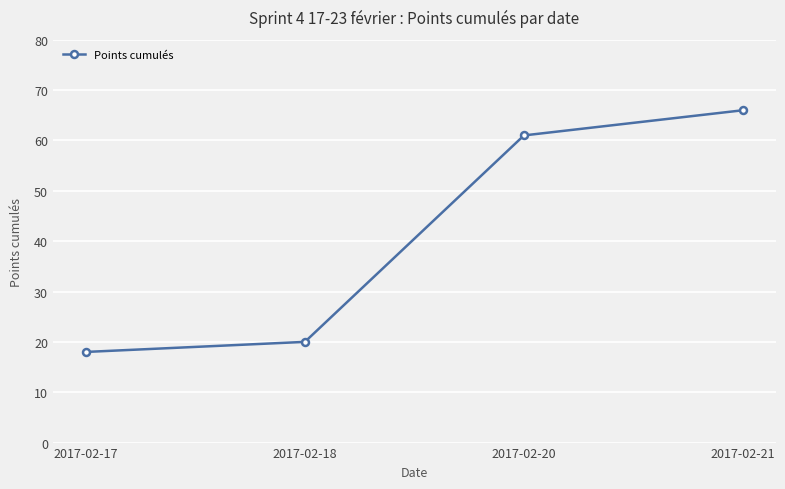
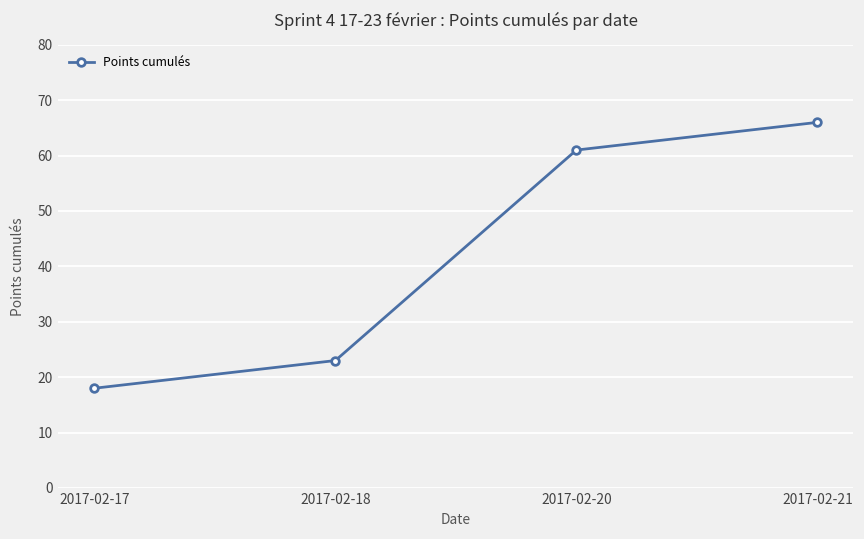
  {
    "2017-02-17": 18,
-   "2017-02-18": 20,
+   "2017-02-18": 23,
    "2017-02-20": 61,
    "2017-02-21": 66
  }
